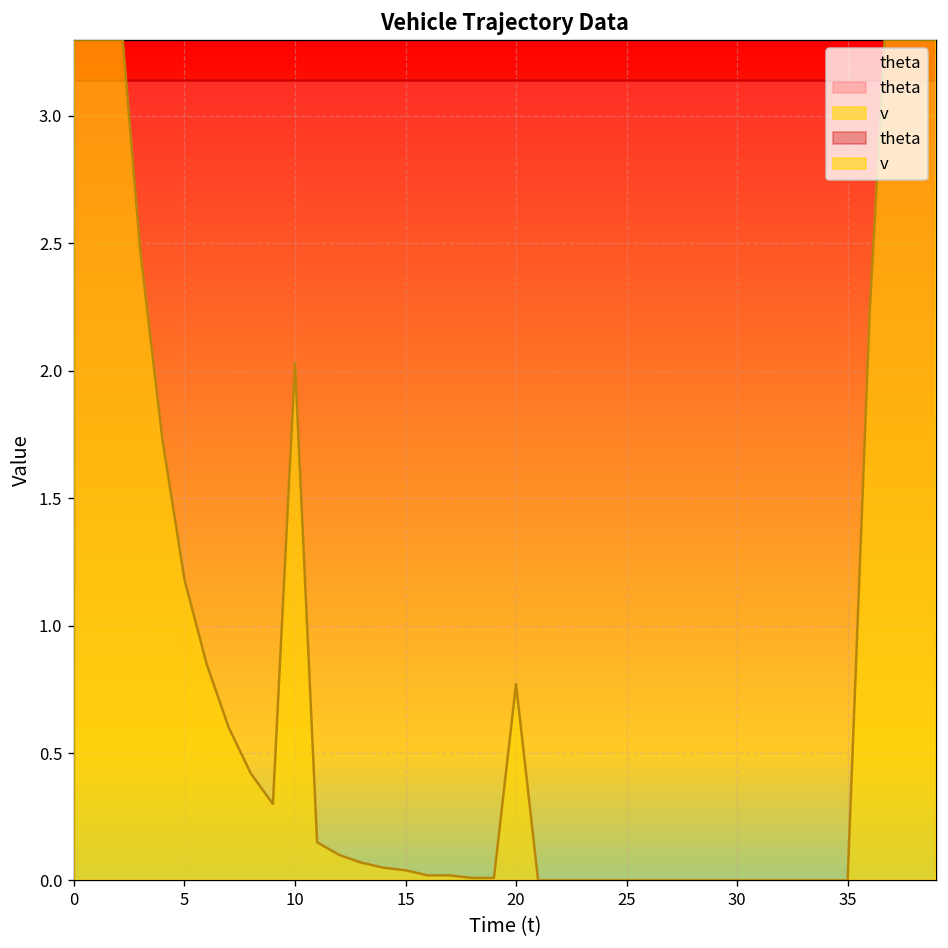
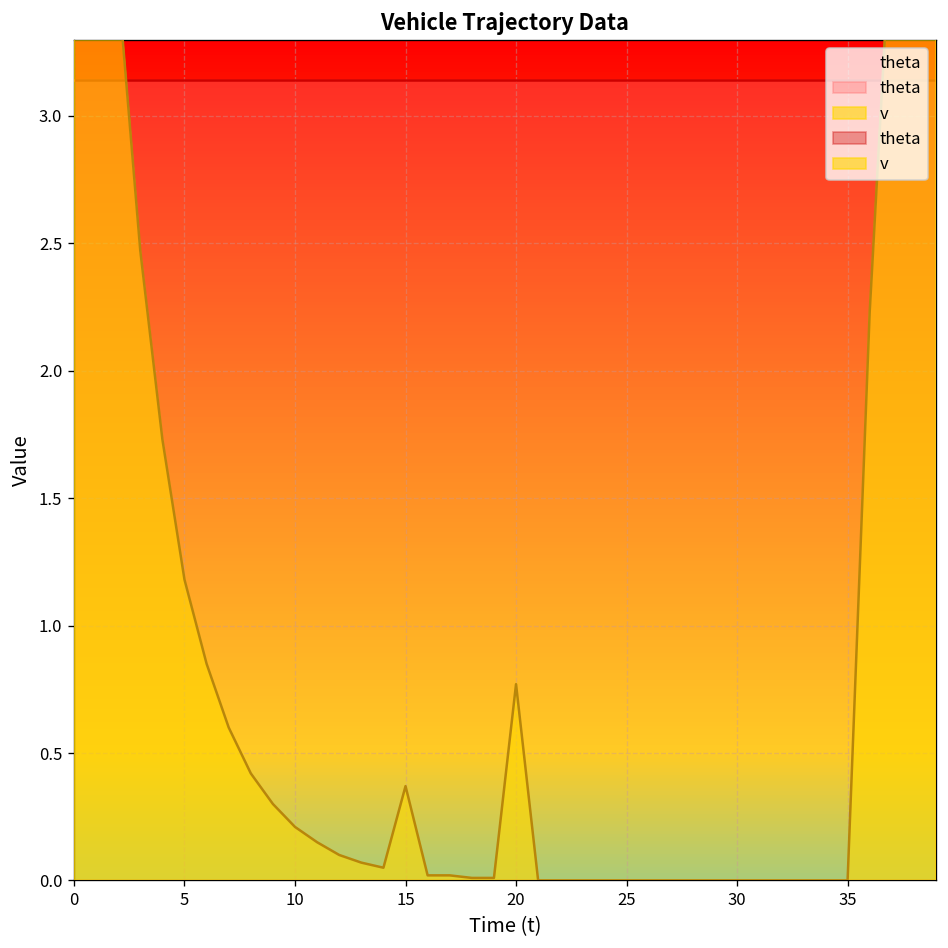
  {
    "v": {
      "5": 1.18,
-     "10": 2.03,
-     "15": 0.04,
+     "10": 0.21,
+     "15": 0.37,
      "20": 0.77,
      "25": 0.00,
      "30": 0.00,
      "35": 0.00
    }
  }
